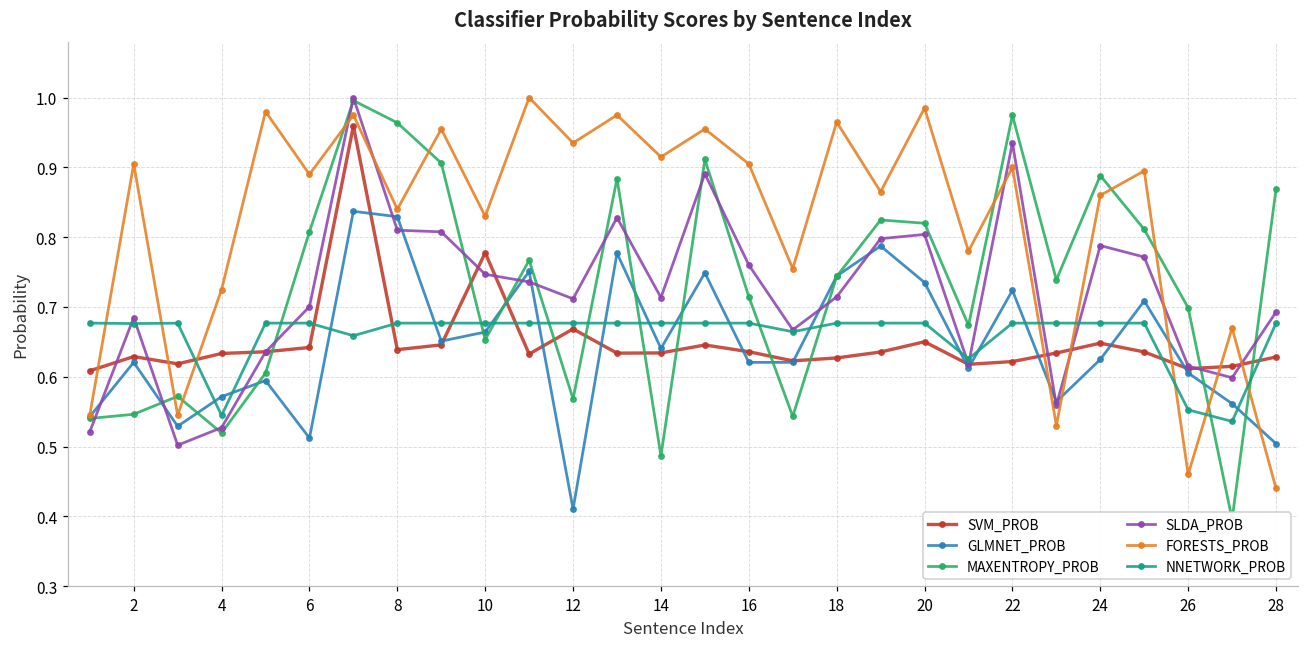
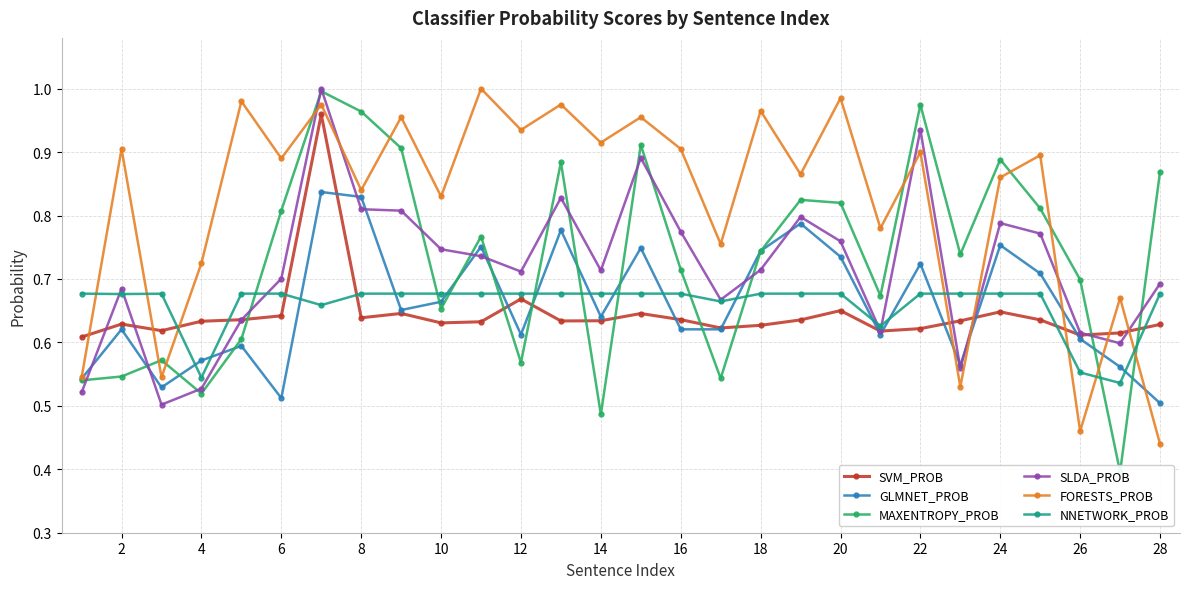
  {
    "SVM_PROB": {
      "2": 0.63,
      "4": 0.63,
      "6": 0.64,
      "8": 0.64,
-     "10": 0.78,
+     "10": 0.63,
      "12": 0.67,
      "14": 0.63,
      "16": 0.64,
      "18": 0.63,
      "20": 0.65,
      "22": 0.62,
      "24": 0.65,
      "28": 0.63
    },
    "GLMNET_PROB": {
      "2": 0.62,
      "4": 0.57,
      "6": 0.51,
      "8": 0.83,
      "10": 0.66,
-     "12": 0.41,
+     "12": 0.61,
      "14": 0.64,
      "16": 0.62,
      "20": 0.74,
      "22": 0.72,
-     "24": 0.62,
+     "24": 0.75,
      "26": 0.61,
      "28": 0.50
    },
    "SLDA_PROB": {
      "2": 0.68,
      "4": 0.53,
      "6": 0.70,
      "8": 0.81,
      "10": 0.75,
      "12": 0.71,
      "14": 0.71,
-     "16": 0.76,
+     "16": 0.77,
      "18": 0.71,
-     "20": 0.80,
+     "20": 0.76,
      "22": 0.94,
      "24": 0.79,
      "28": 0.69
    },
    "FORESTS_PROB": {
      "2": 0.91,
      "4": 0.73,
      "6": 0.89,
      "8": 0.84,
      "10": 0.83,
      "12": 0.94,
      "14": 0.92,
      "16": 0.91,
      "18": 0.97,
      "20": 0.99,
      "22": 0.90,
      "24": 0.86,
      "26": 0.46,
      "28": 0.44
    }
  }
